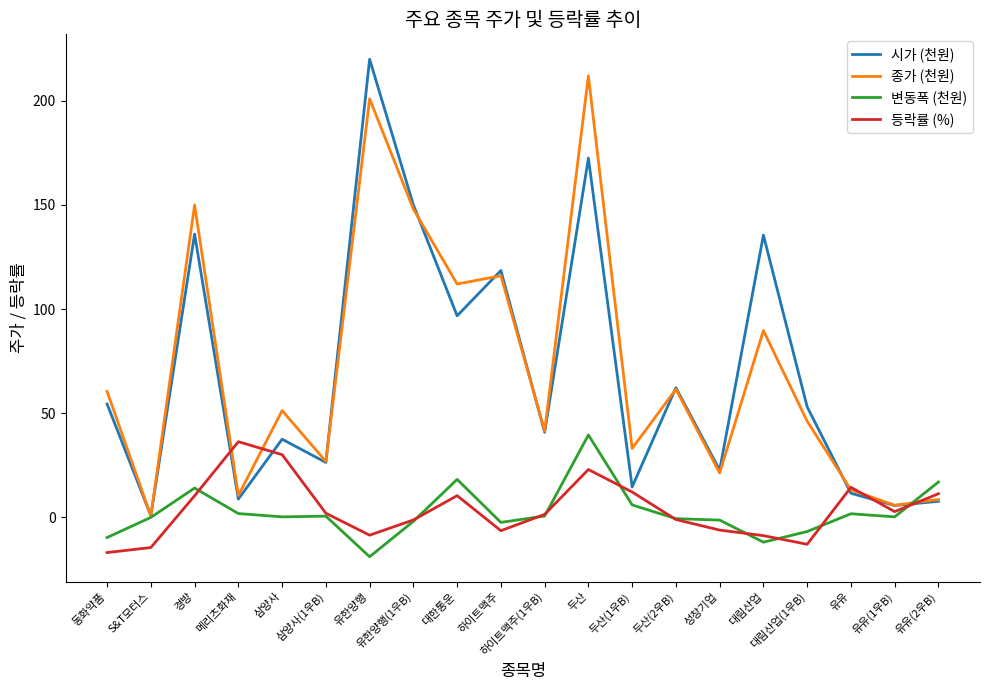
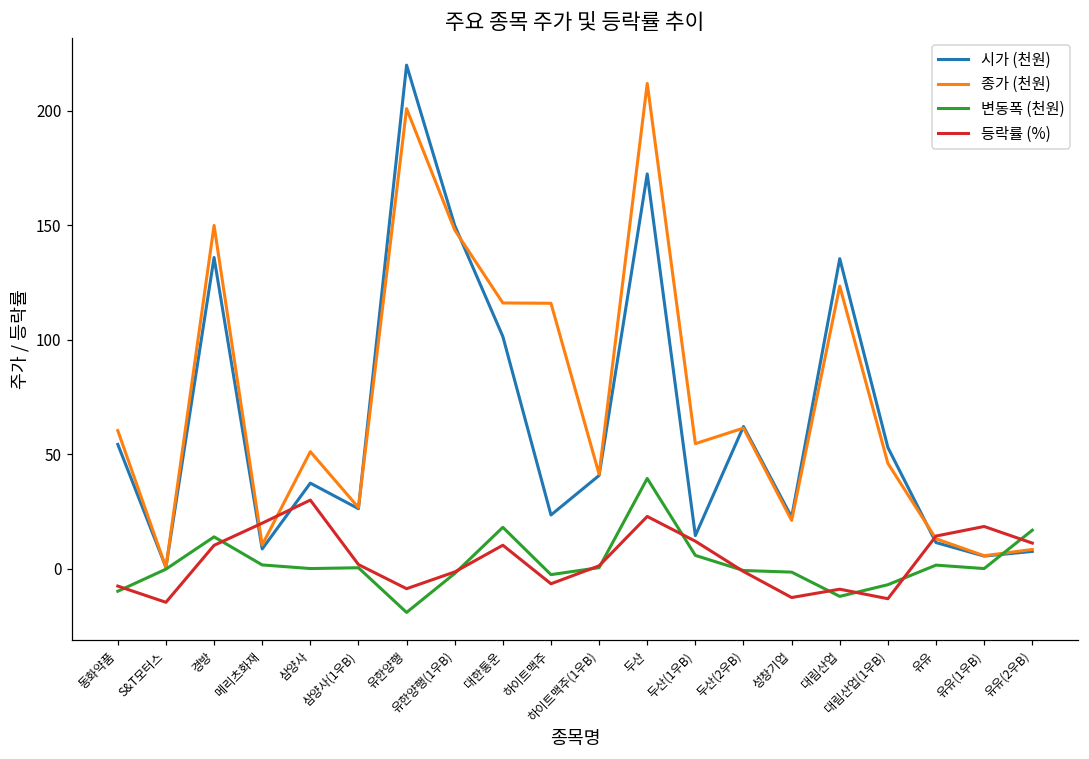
  {
    "시가 (천원)": {
      "동화약품": 54,
      "경방": 136,
      "메리츠화재": 9,
      "삼양사": 37,
      "유한양행": 220,
      "유한양행(1우B)": 150,
-     "대한통운": 97,
-     "하이트맥주": 119,
+     "대한통운": 102,
+     "하이트맥주": 24,
      "두산": 173,
      "두산(1우B)": 15,
      "성창기업": 23,
      "대림산업": 136,
      "대림산업(1우B)": 53,
      "유유": 12
    },
    "종가 (천원)": {
      "동화약품": 60,
      "경방": 150,
      "메리츠화재": 10,
      "삼양사": 51,
      "유한양행": 201,
      "유한양행(1우B)": 148,
-     "대한통운": 112,
+     "대한통운": 116,
      "하이트맥주": 116,
      "두산": 212,
-     "두산(1우B)": 33,
+     "두산(1우B)": 55,
      "성창기업": 21,
-     "대림산업": 90,
+     "대림산업": 124,
      "대림산업(1우B)": 46
    },
    "변동폭 (천원)": {
      "동화약품": -10,
      "경방": 14,
      "메리츠화재": 2,
      "삼양사": 0,
      "삼양사(1우B)": 1,
      "유한양행": -19,
      "대한통운": 18,
      "하이트맥주": -3,
      "두산": 40,
      "두산(1우B)": 6,
      "성창기업": -1,
      "대림산업": -12,
      "대림산업(1우B)": -7,
      "유유": 2,
      "유유(1우B)": 0,
      "유유(2우B)": 17
    },
    "등락률 (%)": {
-     "동화약품": -17,
+     "동화약품": -8,
      "S&T모터스": -15,
      "경방": 10,
-     "메리츠화재": 36,
+     "메리츠화재": 20,
      "삼양사": 30,
      "삼양사(1우B)": 2,
      "유한양행": -9,
      "대한통운": 10,
      "하이트맥주": -6,
      "두산": 23,
      "두산(1우B)": 12,
-     "성창기업": -6,
+     "성창기업": -13,
      "대림산업": -9,
      "대림산업(1우B)": -13,
-     "유유(1우B)": 3,
+     "유유(1우B)": 19,
      "유유(2우B)": 11
    }
  }
